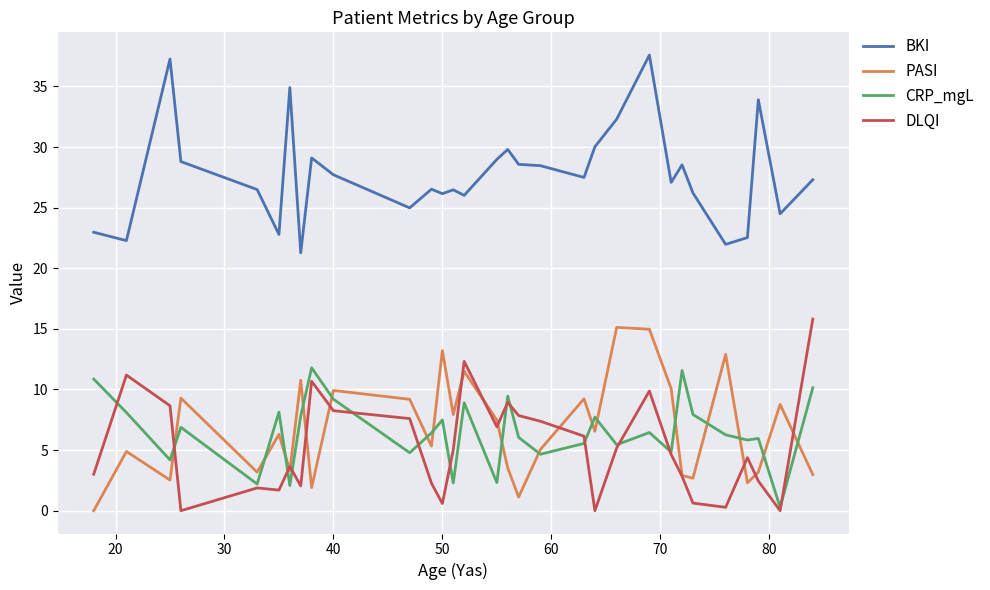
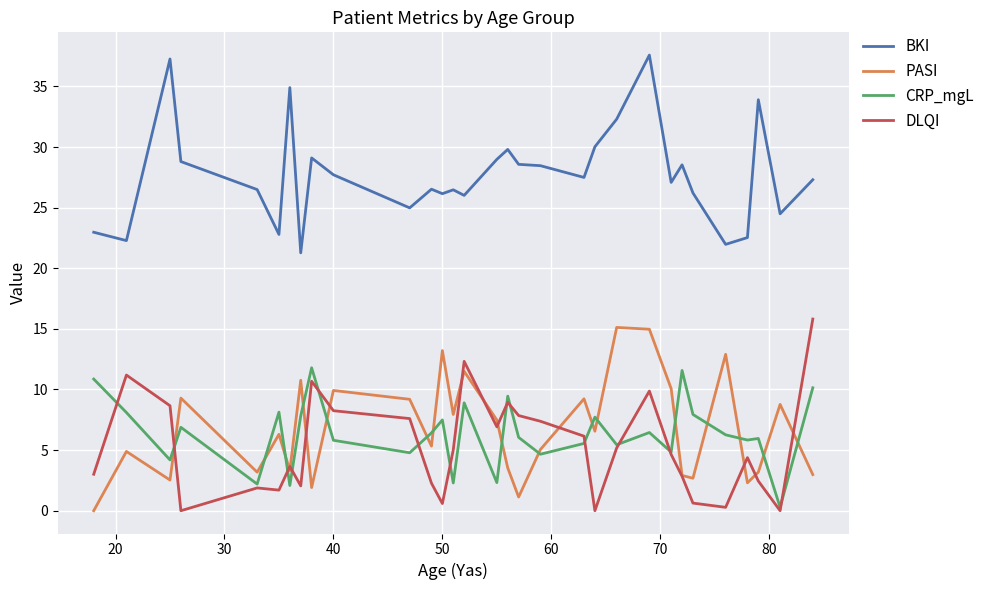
  {
    "BKI": {
      "40": 27.7,
      "50": 26.2
    },
    "CRP_mgL": {
-     "40": 9.2,
+     "40": 5.8,
      "50": 7.5
    }
  }
